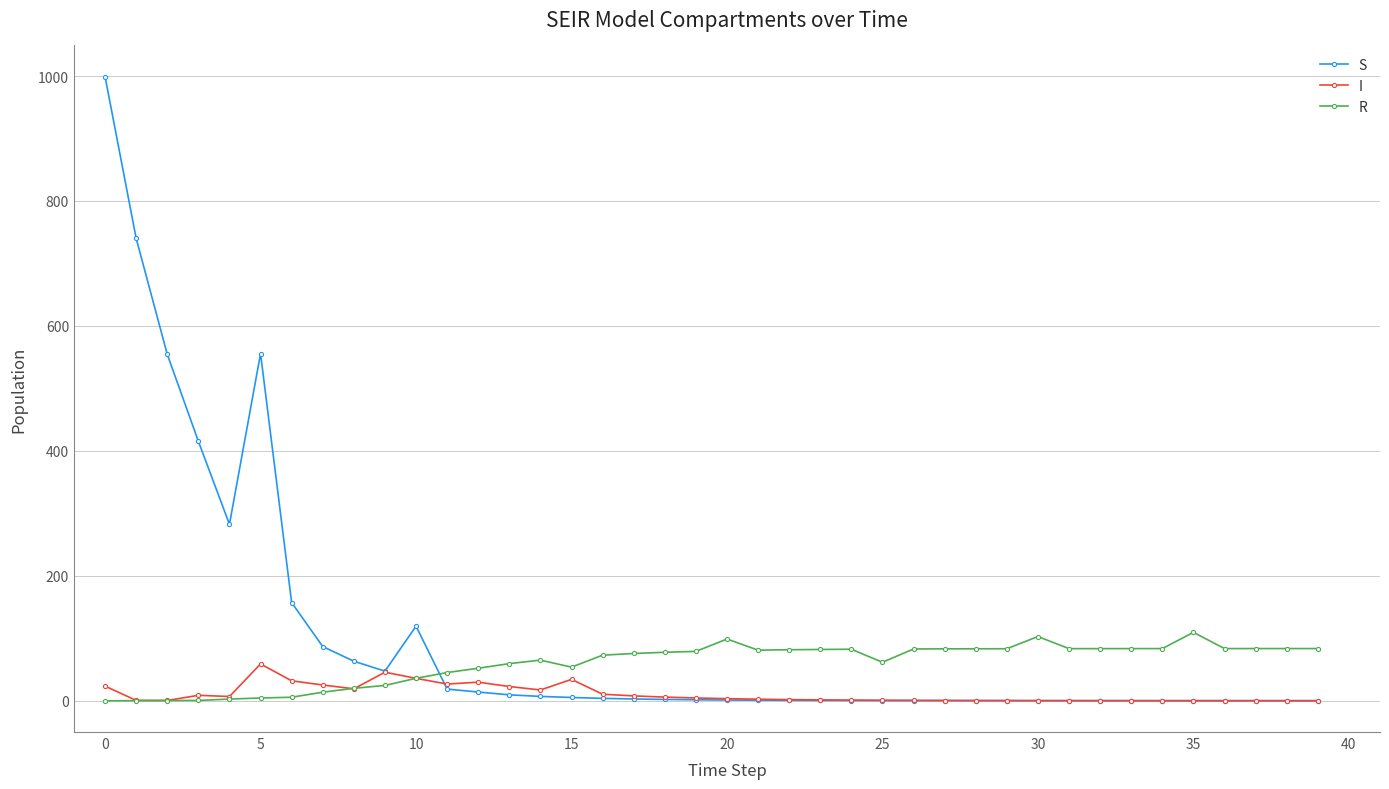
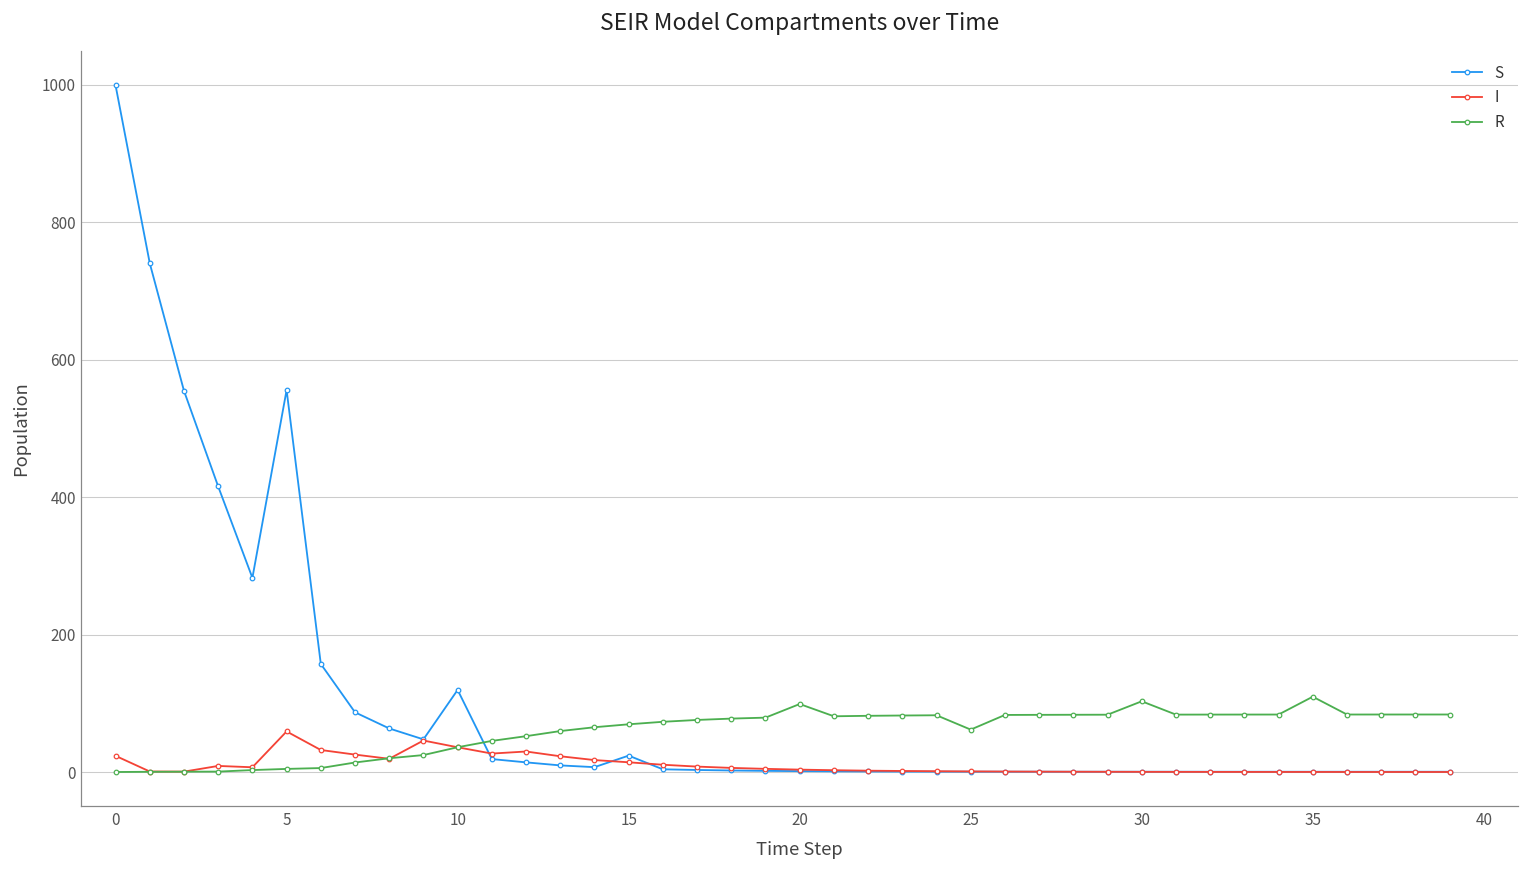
  {
    "S": {
      "0": 1000,
      "5": 560,
      "10": 120,
-     "15": 10
+     "15": 20
    },
    "I": {
      "0": 20,
      "5": 60,
-     "15": 30
+     "15": 10
    },
    "R": {
      "0": 0,
      "5": 0,
-     "15": 50,
+     "15": 70,
      "20": 100,
      "25": 60,
      "30": 100,
      "35": 110
    }
  }
